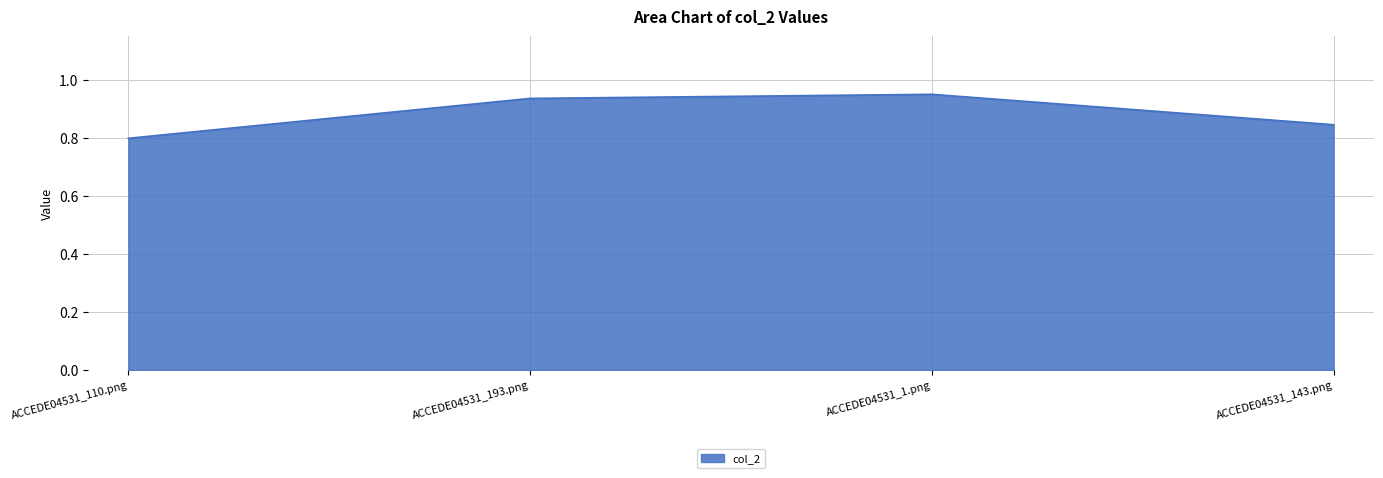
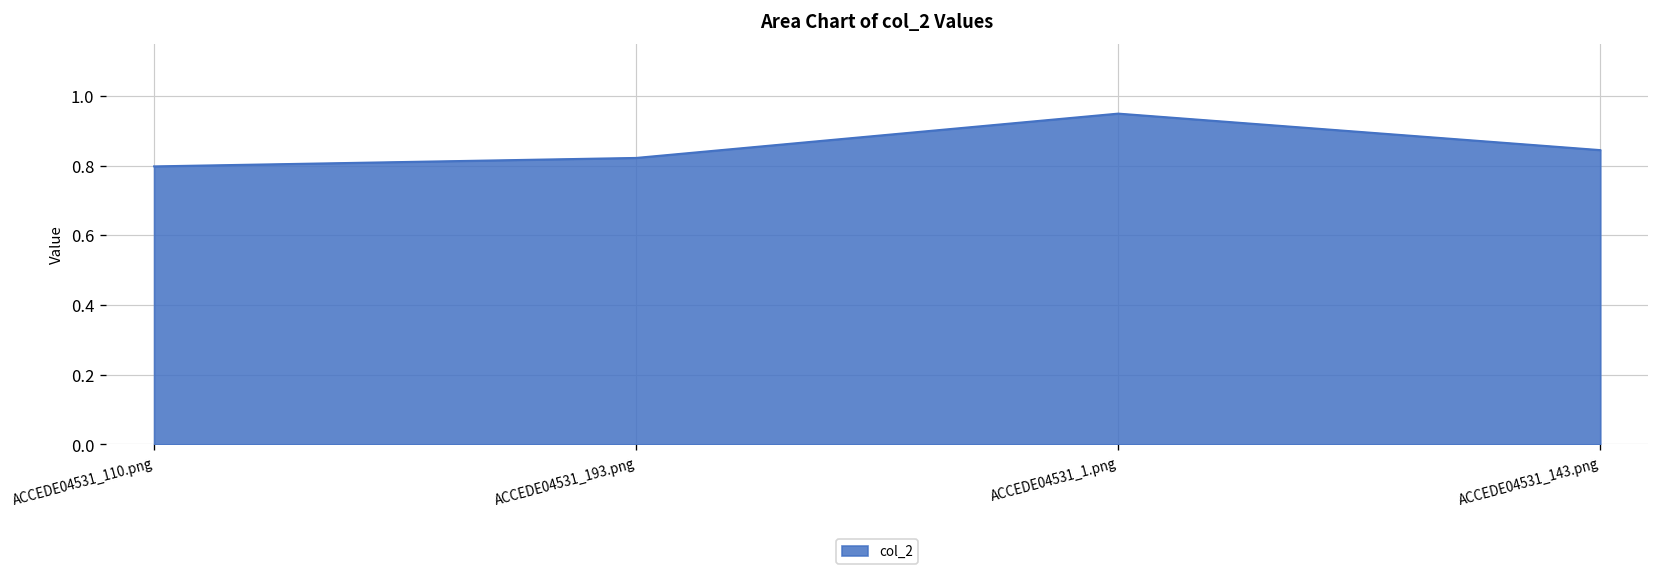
  {
    "ACCEDE04531_110.png": 0.80,
-   "ACCEDE04531_193.png": 0.94,
+   "ACCEDE04531_193.png": 0.82,
    "ACCEDE04531_1.png": 0.95,
    "ACCEDE04531_143.png": 0.84
  }
